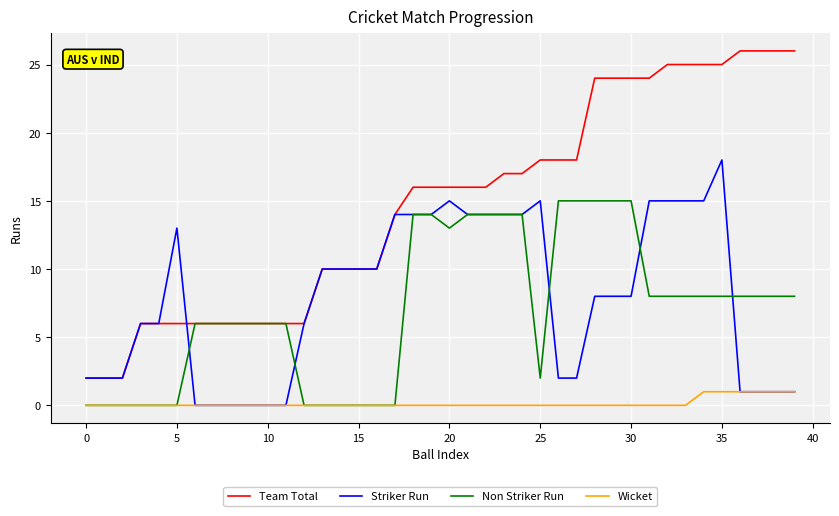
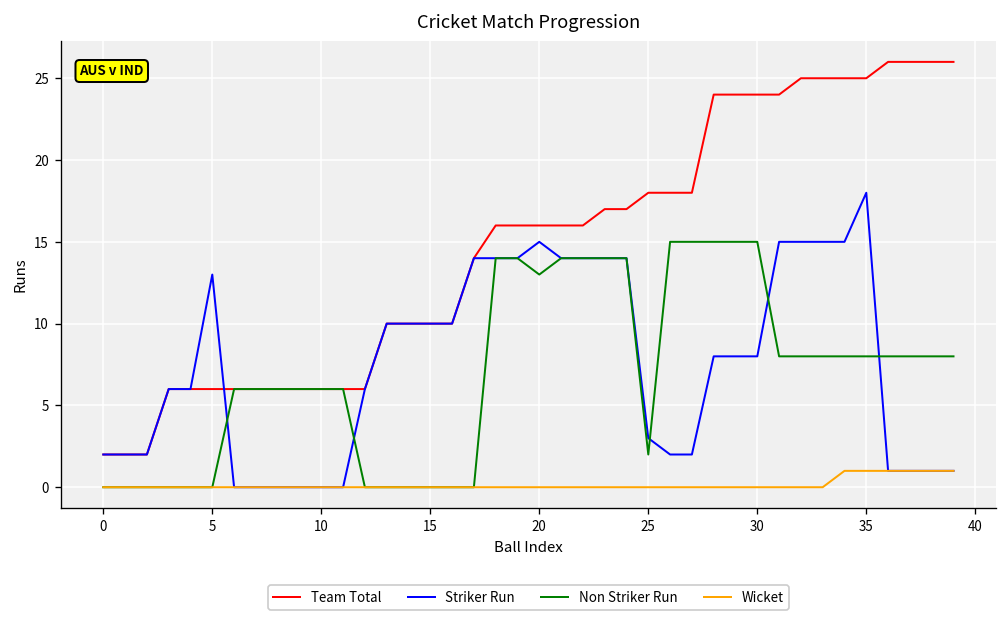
  {
    "Team Total": {
      "5": 6,
      "20": 16,
      "25": 18,
      "30": 24,
      "35": 25
    },
    "Striker Run": {
      "5": 13,
      "20": 15,
-     "25": 15,
+     "25": 3,
      "30": 8,
      "35": 18
    },
    "Non Striker Run": {
      "20": 13,
      "25": 2,
      "30": 15,
      "35": 8
    },
    "Wicket": {
      "20": 0,
      "25": 0,
      "30": 0,
      "35": 1
    }
  }
